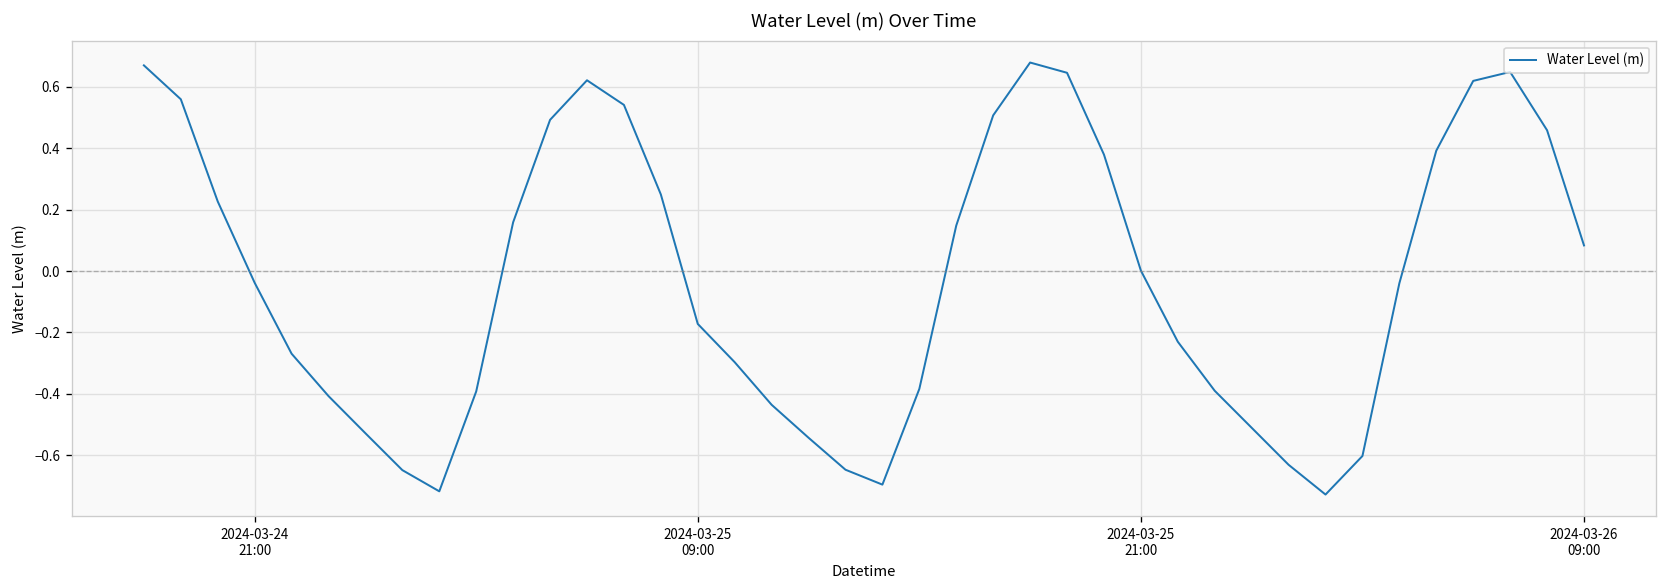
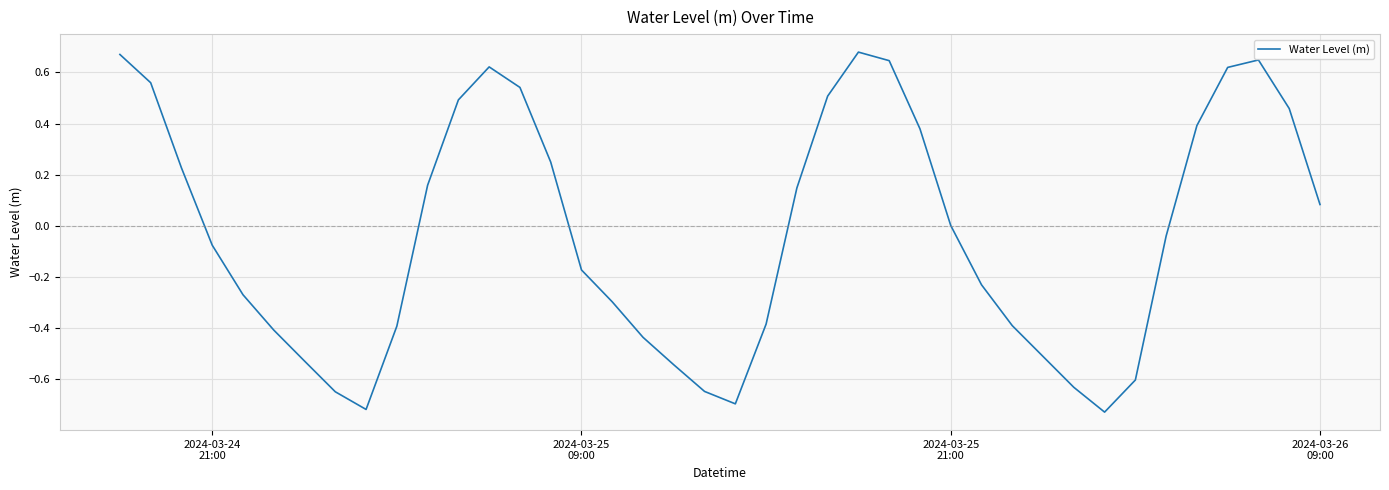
  {
-   "2024-03-24 21:00": -0.04,
+   "2024-03-24 21:00": -0.08,
    "2024-03-25 09:00": -0.17,
    "2024-03-25 21:00": 0.00,
    "2024-03-26 09:00": 0.08
  }
